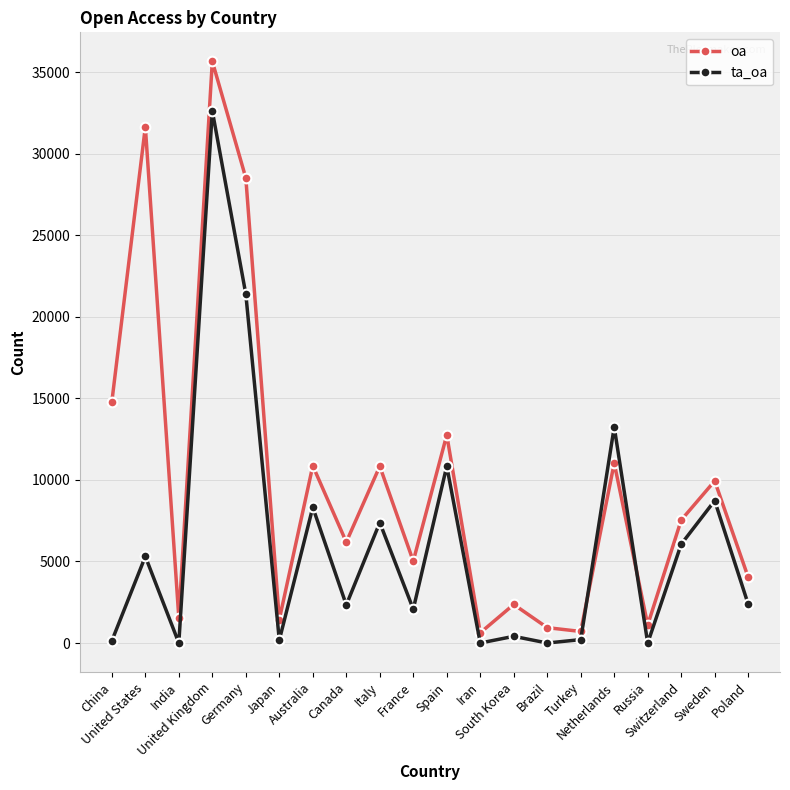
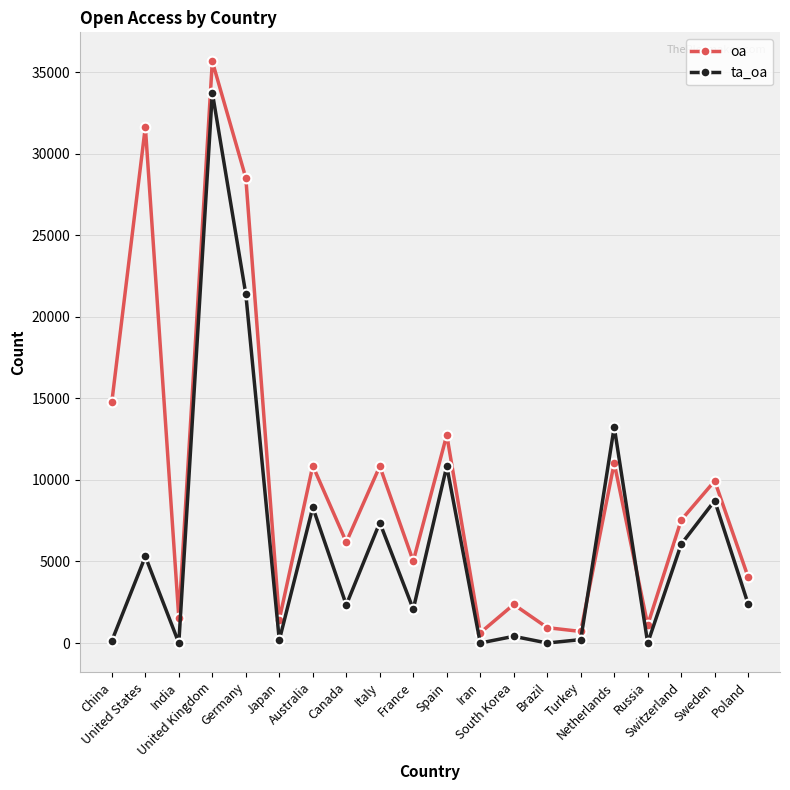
  {
    "oa": {
      "China": 14800,
      "United States": 31600,
      "India": 1500,
      "United Kingdom": 35700,
      "Germany": 28500,
      "Japan": 1400,
      "Australia": 10900,
      "Canada": 6200,
      "Italy": 10800,
      "France": 5000,
      "Spain": 12800,
      "Iran": 600,
      "South Korea": 2400,
      "Brazil": 900,
      "Turkey": 700,
      "Netherlands": 11000,
      "Russia": 1100,
      "Switzerland": 7500,
      "Sweden": 9900,
      "Poland": 4000
    },
    "ta_oa": {
      "China": 100,
      "United States": 5300,
      "India": 0,
-     "United Kingdom": 32600,
+     "United Kingdom": 33700,
      "Germany": 21400,
      "Japan": 200,
      "Australia": 8300,
      "Canada": 2300,
      "Italy": 7400,
      "France": 2100,
      "Spain": 10800,
      "Iran": 0,
      "South Korea": 400,
      "Brazil": 0,
      "Turkey": 200,
      "Netherlands": 13200,
      "Russia": 0,
      "Switzerland": 6100,
      "Sweden": 8700,
      "Poland": 2400
    }
  }
